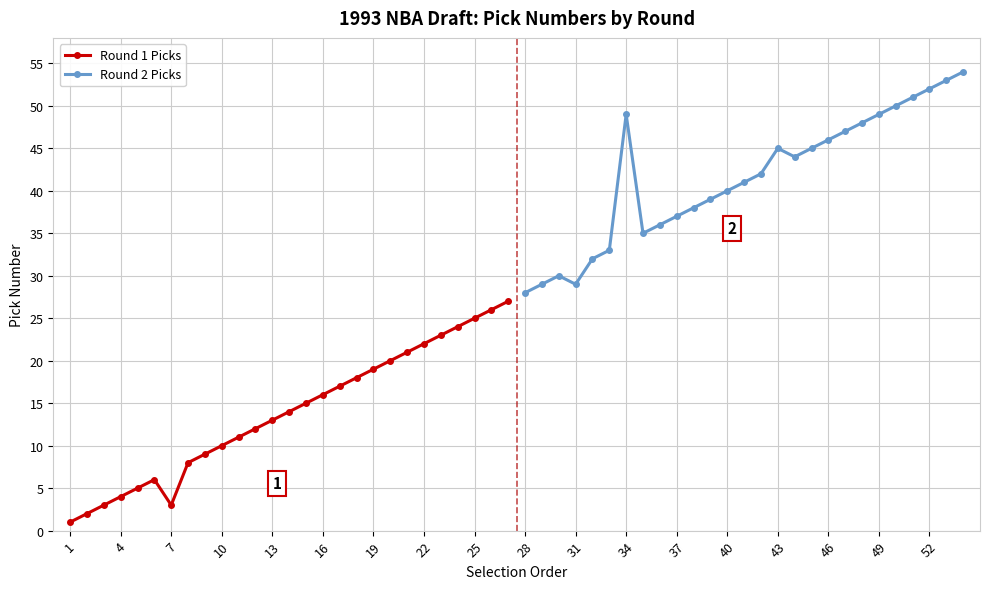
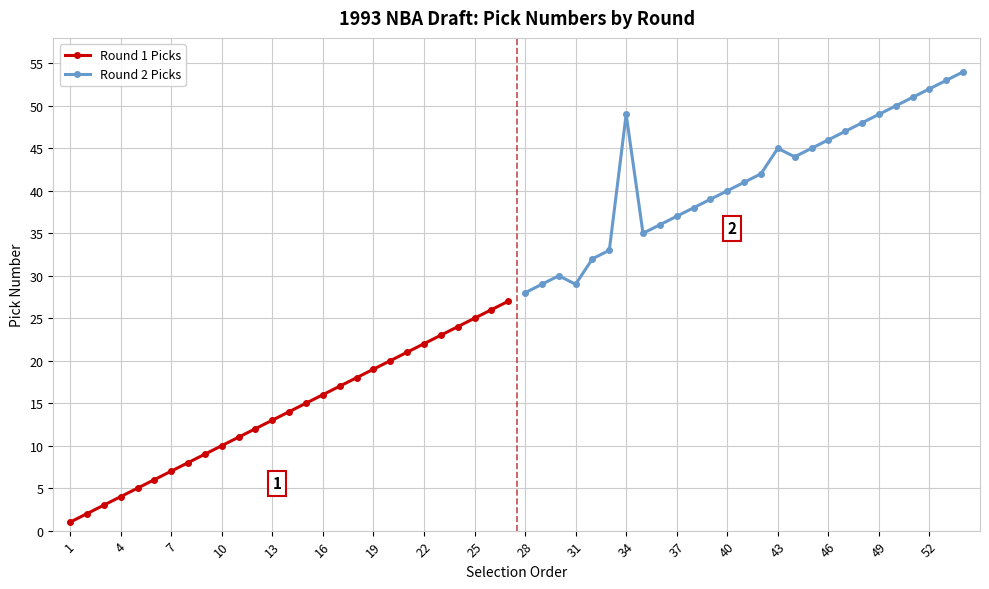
  {
    "Round 1 Picks": {
      "1": 1,
      "4": 4,
-     "7": 3,
+     "7": 7,
      "10": 10,
      "13": 13,
      "16": 16,
      "19": 19,
      "22": 22,
      "25": 25
    },
    "Round 2 Picks": {
      "28": 28,
      "31": 29,
      "34": 49,
      "37": 37,
      "40": 40,
      "43": 45,
      "46": 46,
      "49": 49,
      "52": 52
    }
  }
